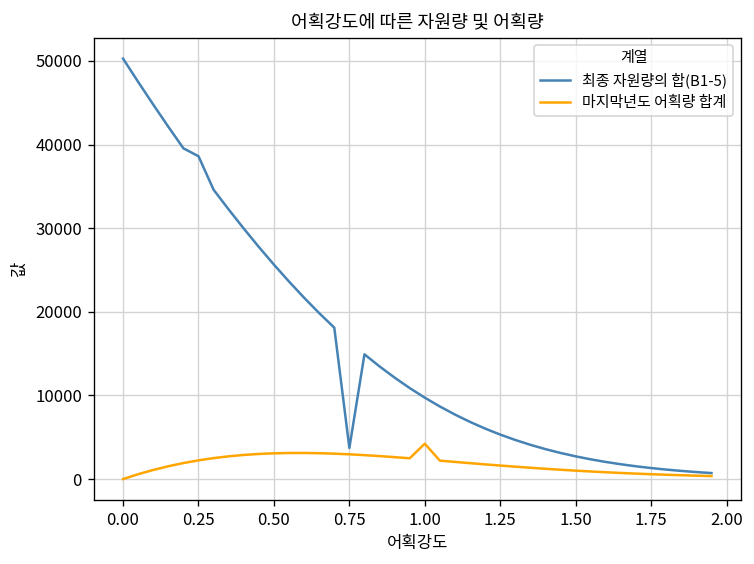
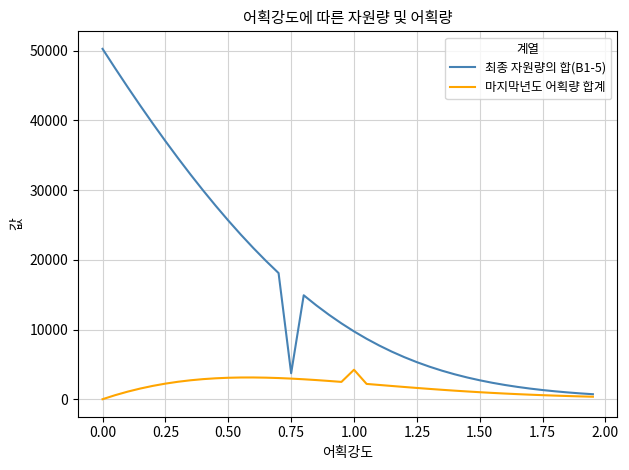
  {
    "최종 자원량의 합(B1-5)": {
      "0.00": 50000,
-     "0.25": 39000,
+     "0.25": 37000,
      "0.50": 26000,
      "0.75": 4000,
      "1.00": 10000,
      "1.25": 5000,
      "1.50": 3000,
      "1.75": 1000
    },
    "마지막년도 어획량 합계": {
      "0.00": 0,
      "0.25": 2000,
      "0.50": 3000,
      "0.75": 3000,
      "1.00": 4000,
      "1.25": 2000,
      "1.50": 1000,
      "1.75": 1000
    }
  }
